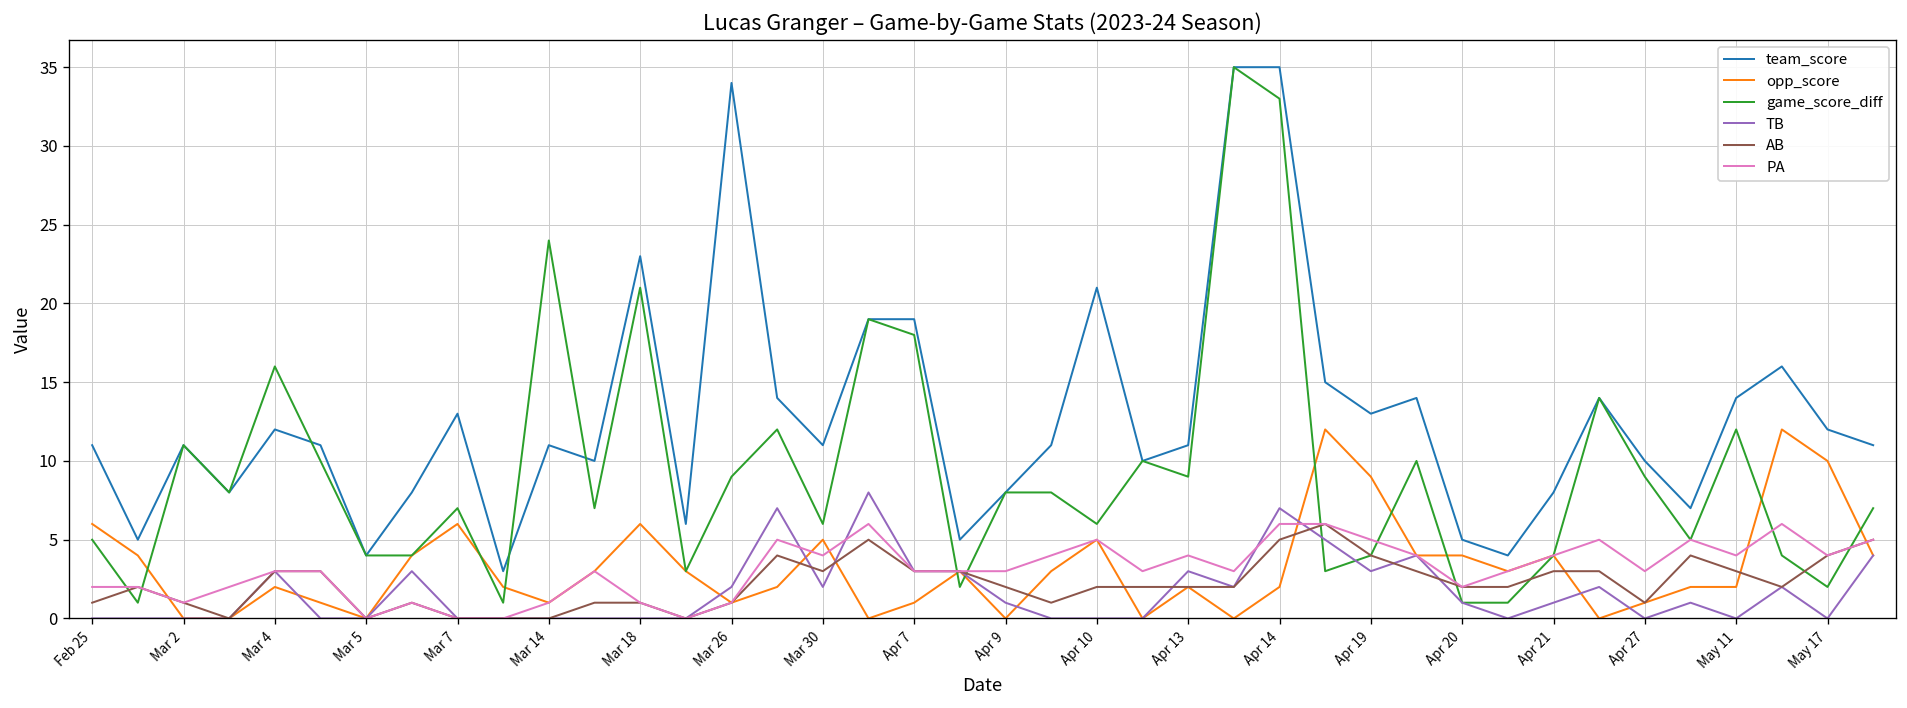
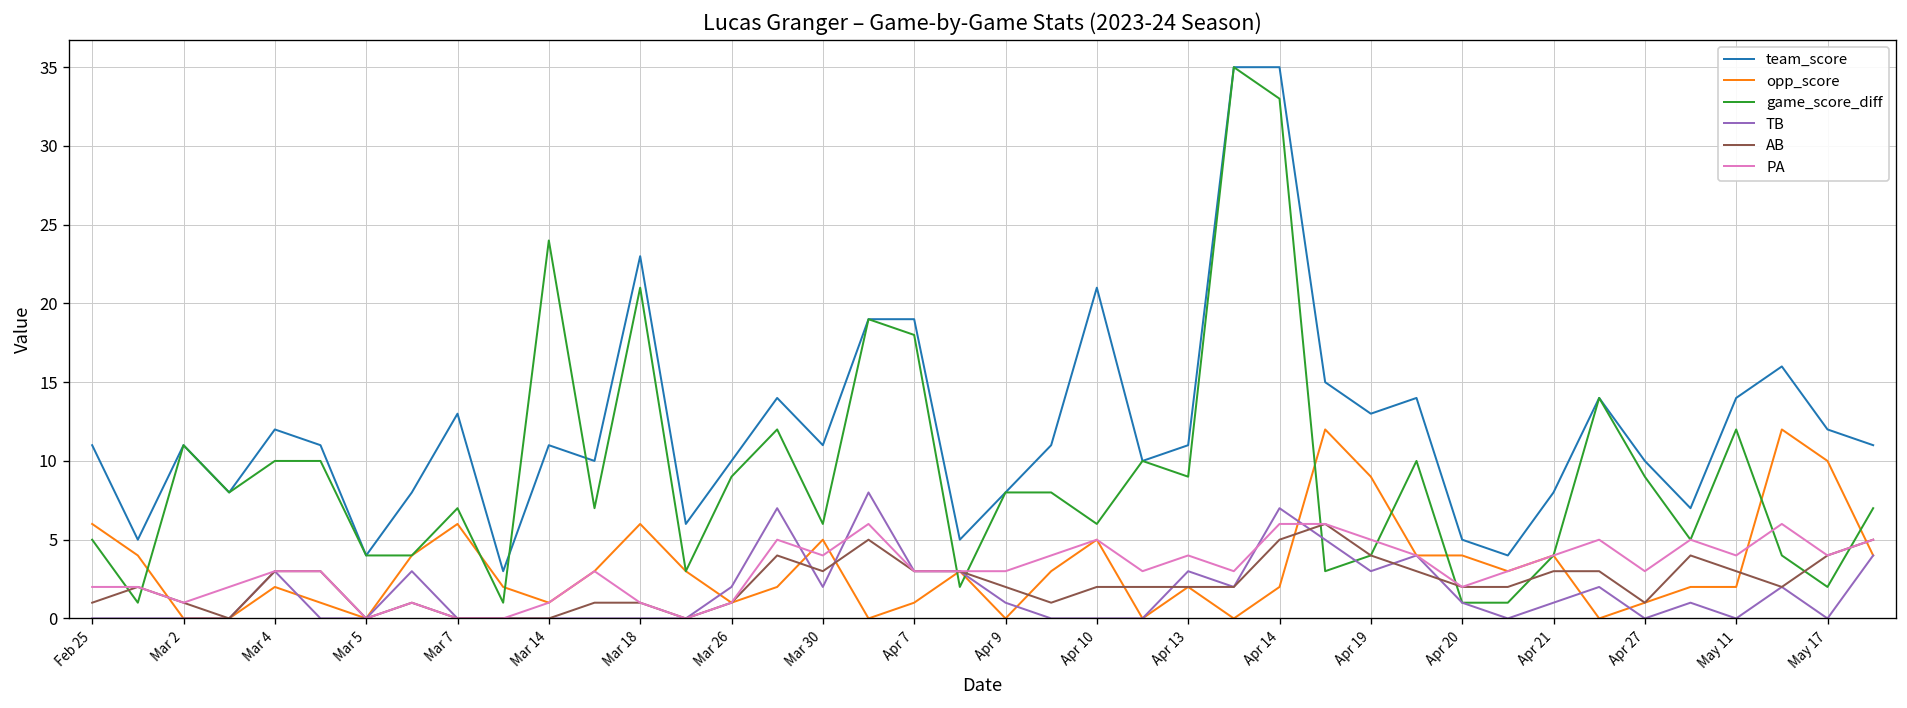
  {
    "team_score": {
      "Mar 4": 12,
      "Mar 14": 11,
      "Mar 18": 23,
-     "Mar 26": 34,
+     "Mar 26": 10,
      "Apr 10": 21,
      "Apr 19": 13,
      "Apr 27": 10,
      "May 11": 14
    },
    "opp_score": {
      "Mar 4": 2,
      "Mar 18": 6,
      "Apr 19": 9,
      "May 11": 2
    },
    "game_score_diff": {
-     "Mar 4": 16,
+     "Mar 4": 10,
      "Mar 14": 24,
      "Mar 18": 21,
      "Mar 26": 9,
      "Apr 10": 6,
      "Apr 27": 9,
      "May 11": 12
    },
    "TB": {
      "Mar 18": 0,
      "Mar 26": 2,
      "Apr 10": 0,
      "Apr 19": 3,
      "Apr 27": 0,
      "May 11": 0
    },
    "AB": {
      "Apr 10": 2,
      "May 11": 3
    },
    "PA": {
      "Apr 19": 5,
      "Apr 27": 3,
      "May 11": 4
    }
  }
